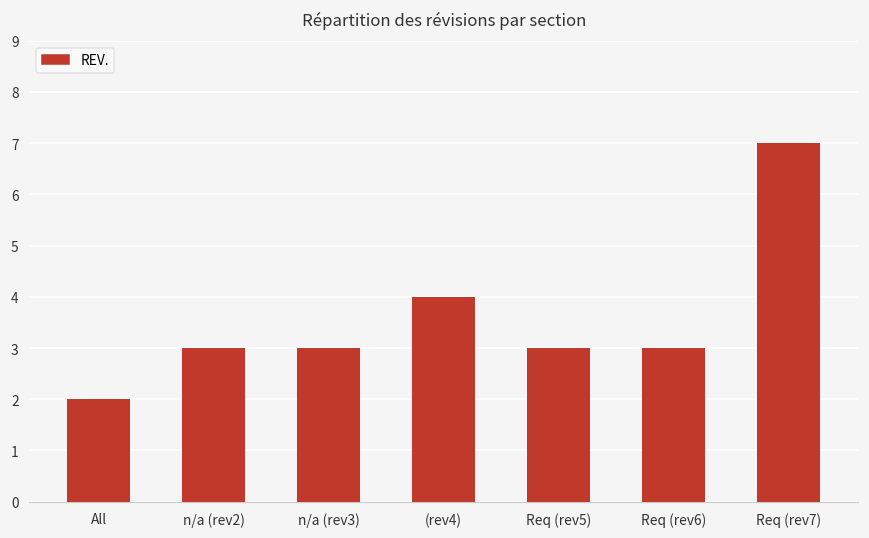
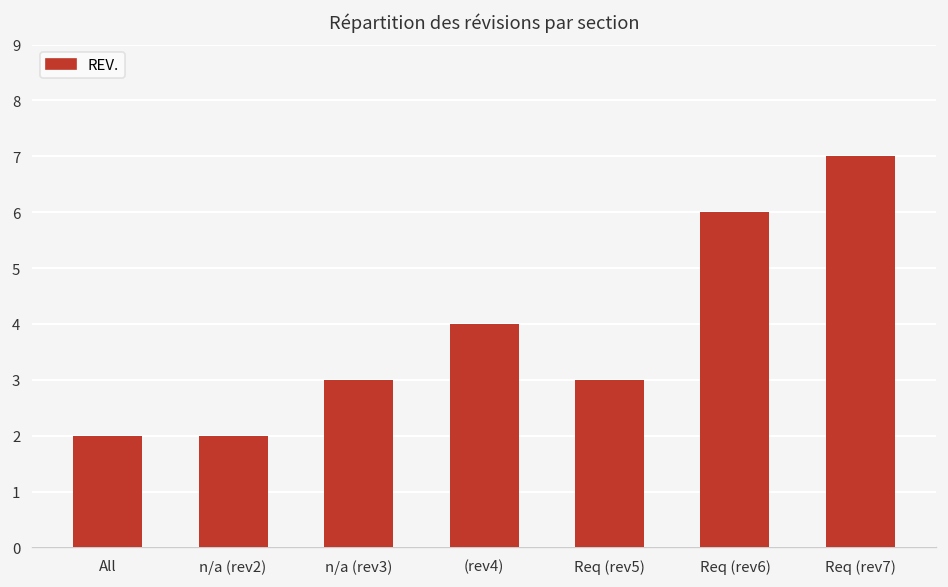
  {
    "All": 2,
-   "n/a (rev2)": 3,
+   "n/a (rev2)": 2,
    "n/a (rev3)": 3,
    "(rev4)": 4,
    "Req (rev5)": 3,
-   "Req (rev6)": 3,
+   "Req (rev6)": 6,
    "Req (rev7)": 7
  }
